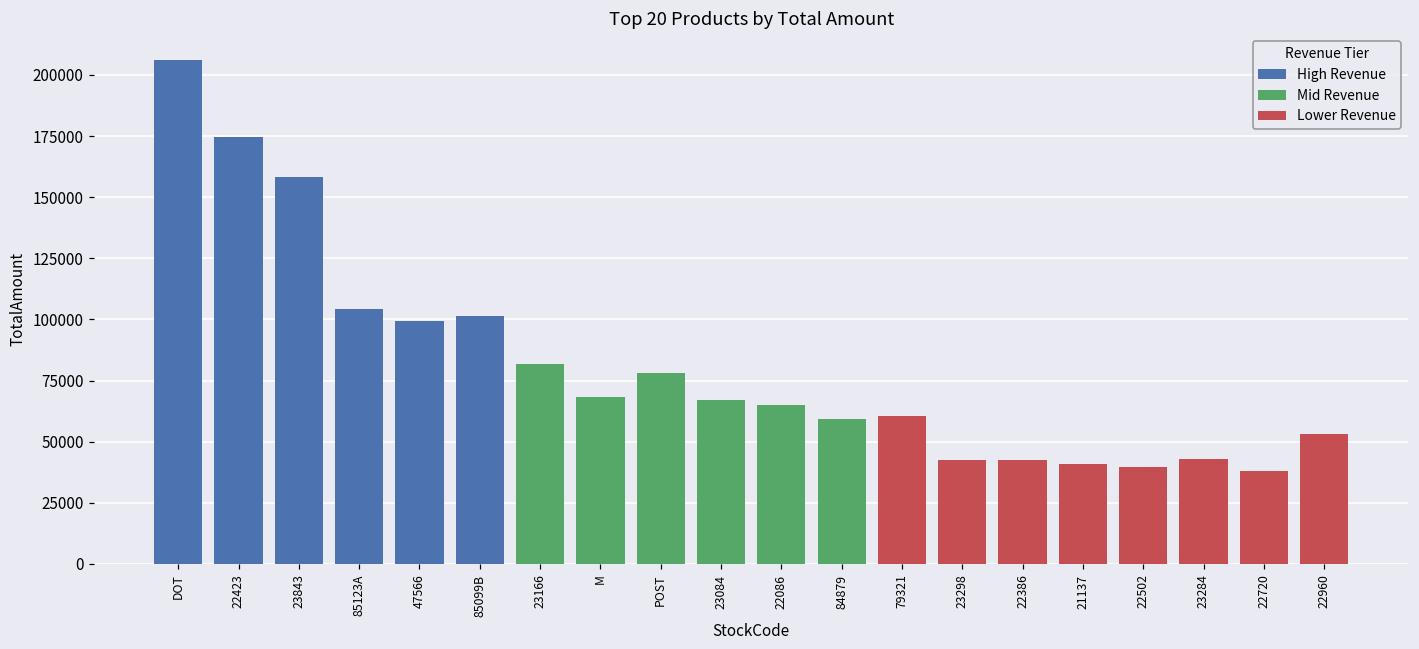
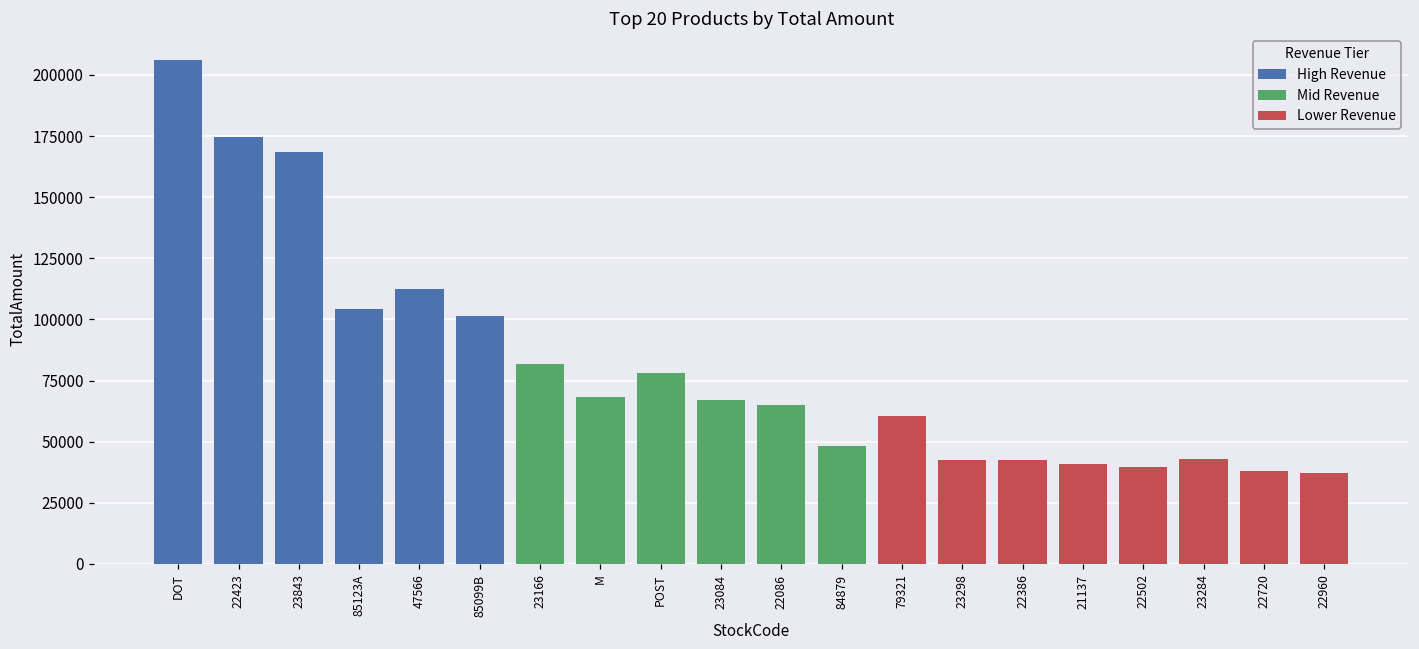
  {
    "High Revenue": {
      "DOT": 206000,
      "22423": 174000,
-     "23843": 158000,
+     "23843": 168000,
      "85123A": 104000,
-     "47566": 100000,
+     "47566": 113000,
      "85099B": 101000
    },
    "Mid Revenue": {
      "23166": 82000,
      "M": 68000,
      "POST": 78000,
      "23084": 67000,
      "22086": 65000,
-     "84879": 59000
+     "84879": 48000
    },
    "Lower Revenue": {
      "79321": 61000,
      "23298": 43000,
      "22386": 42000,
      "21137": 41000,
      "22502": 40000,
      "23284": 43000,
      "22720": 38000,
-     "22960": 53000
+     "22960": 37000
    }
  }
